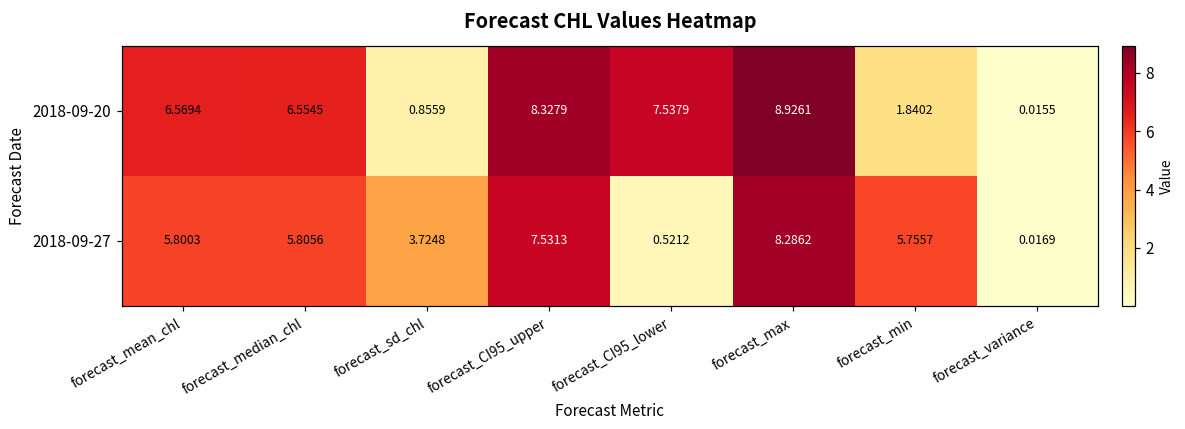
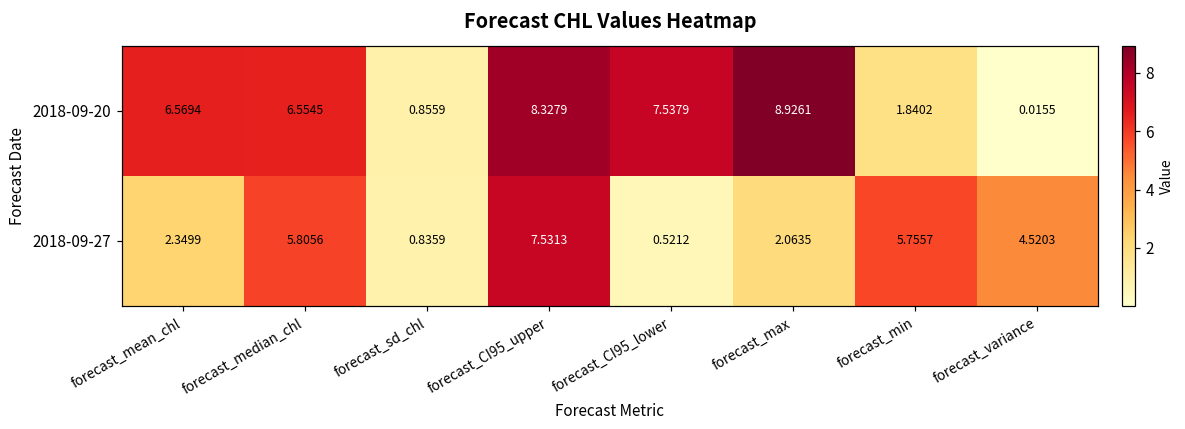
  {
    "2018-09-20": {
      "forecast_mean_chl": 6.5694,
      "forecast_median_chl": 6.5545,
      "forecast_sd_chl": 0.8559,
      "forecast_CI95_upper": 8.3279,
      "forecast_CI95_lower": 7.5379,
      "forecast_max": 8.9261,
      "forecast_min": 1.8402,
      "forecast_variance": 0.0155
    },
    "2018-09-27": {
-     "forecast_mean_chl": 5.8003,
+     "forecast_mean_chl": 2.3499,
      "forecast_median_chl": 5.8056,
-     "forecast_sd_chl": 3.7248,
+     "forecast_sd_chl": 0.8359,
      "forecast_CI95_upper": 7.5313,
      "forecast_CI95_lower": 0.5212,
-     "forecast_max": 8.2862,
+     "forecast_max": 2.0635,
      "forecast_min": 5.7557,
-     "forecast_variance": 0.0169
+     "forecast_variance": 4.5203
    }
  }
